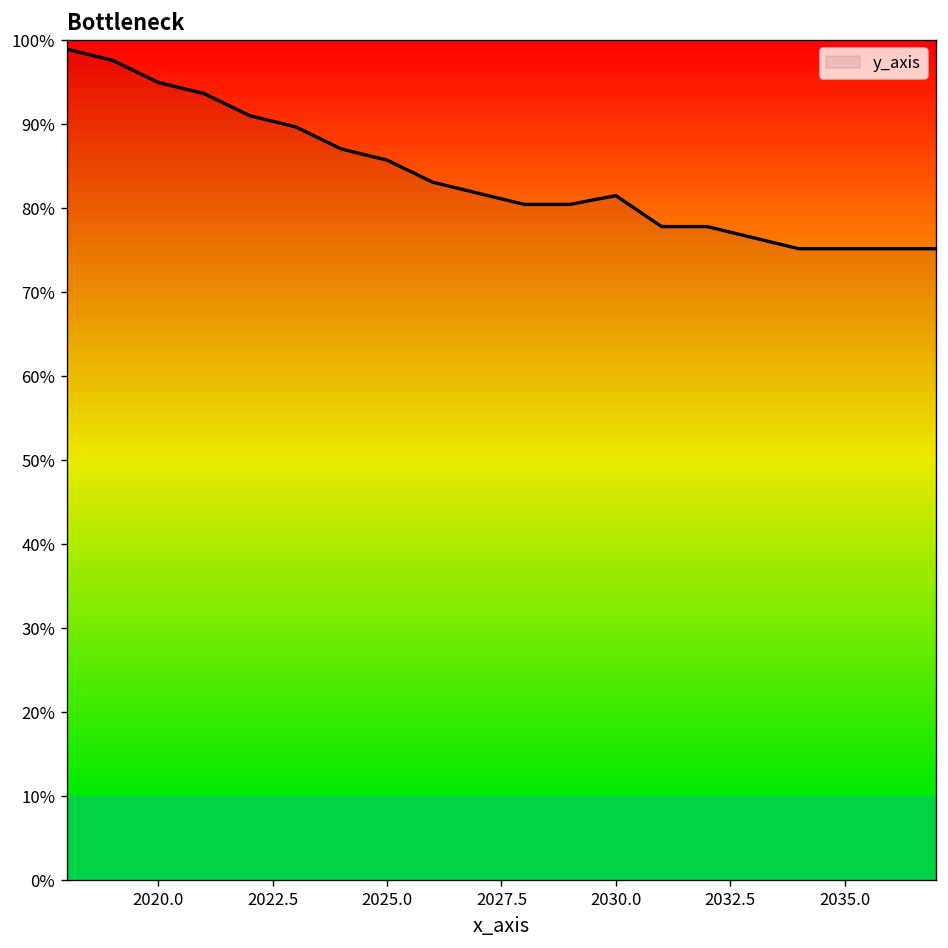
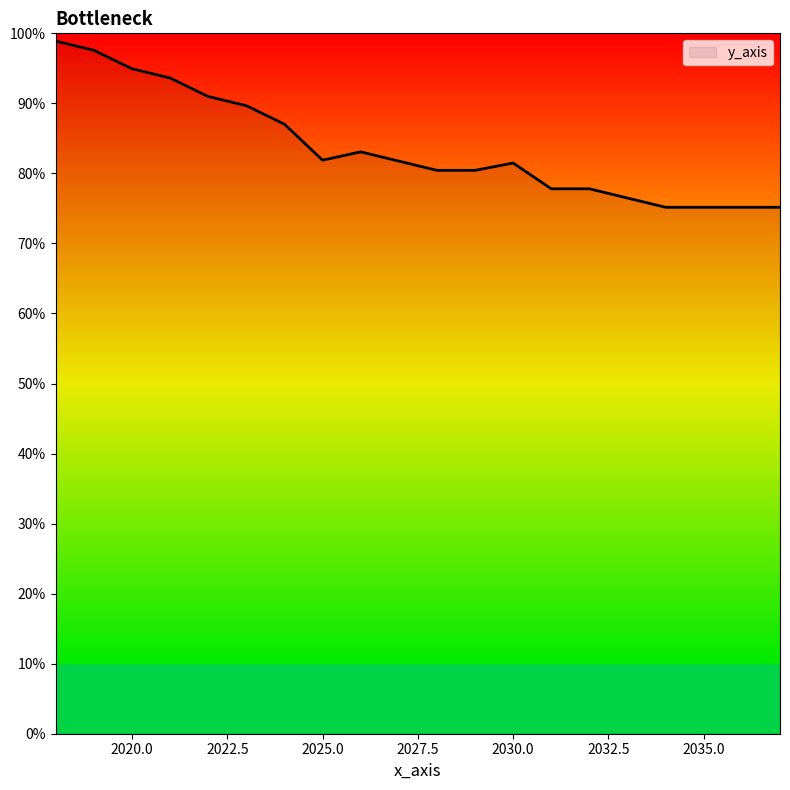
  {
    "2020.0": "95%",
-   "2025.0": "86%",
+   "2025.0": "82%",
    "2030.0": "81%",
    "2035.0": "75%"
  }
